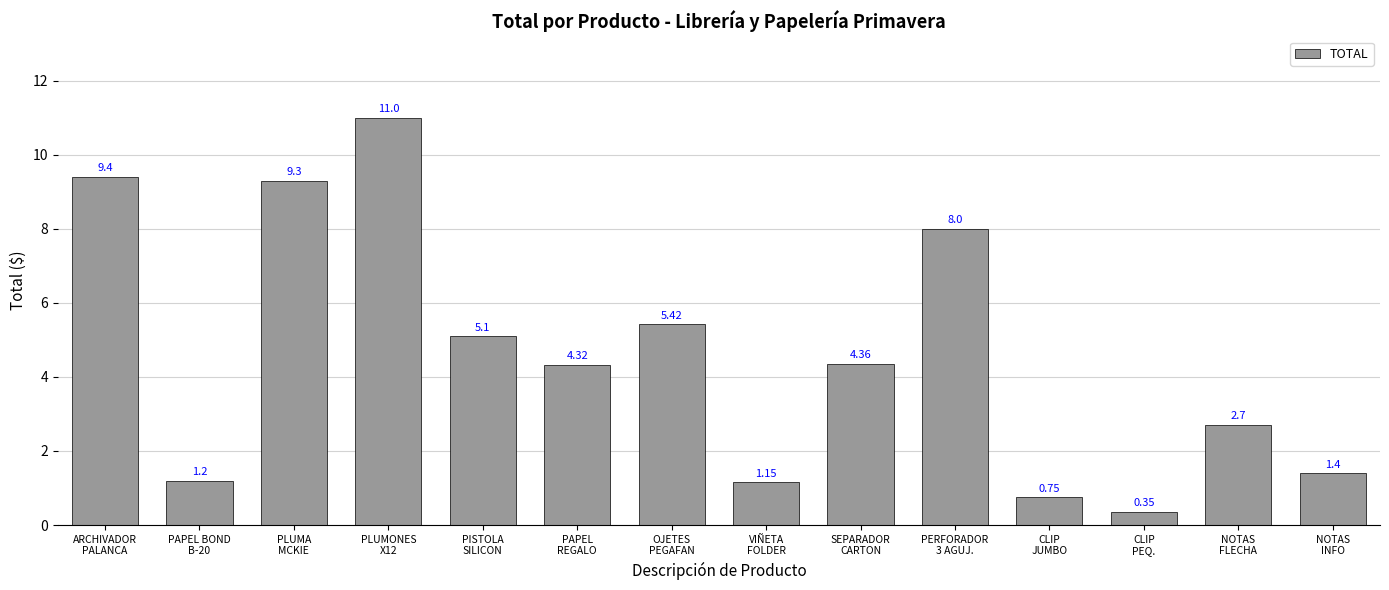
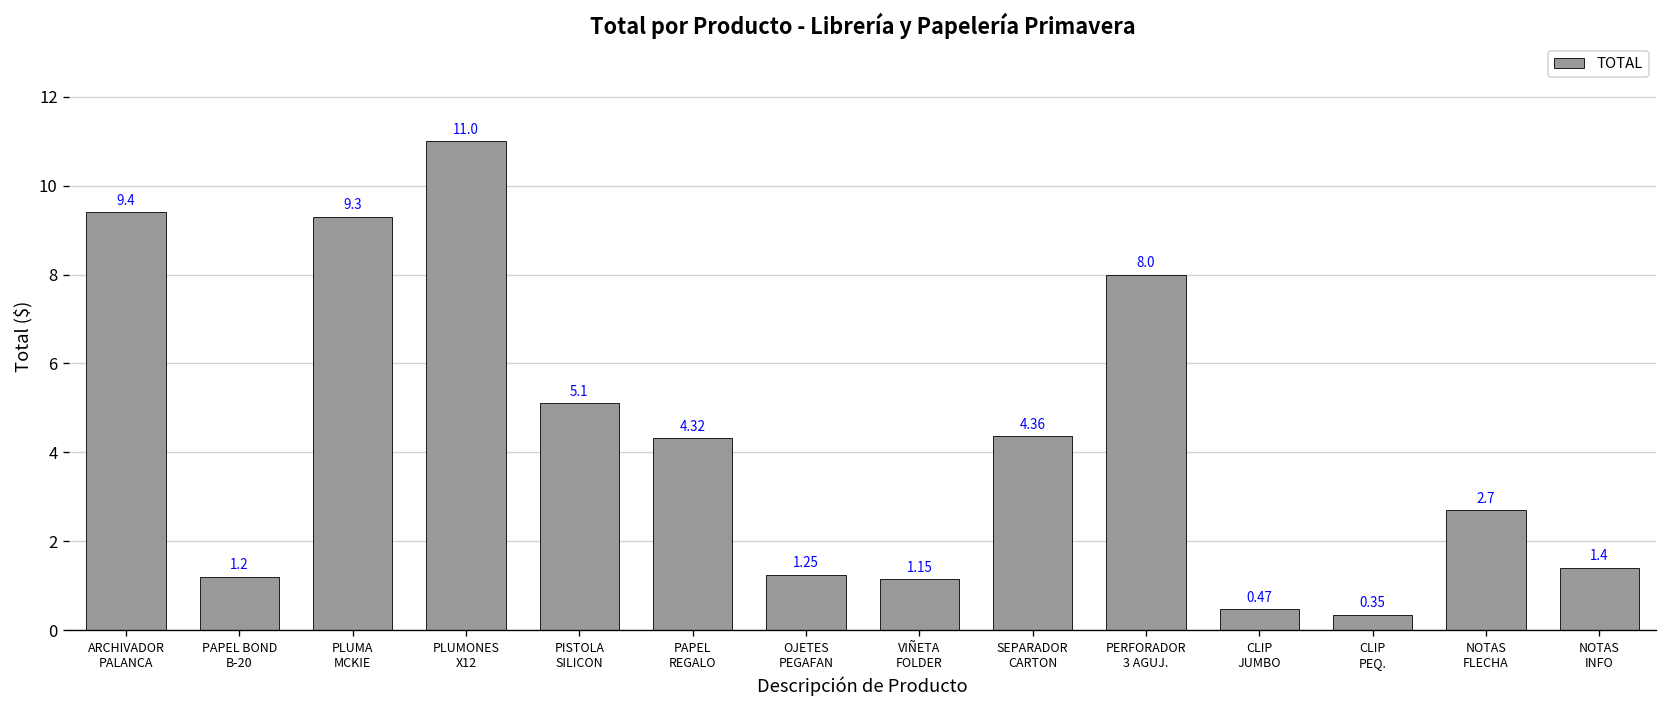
  {
    "ARCHIVADOR PALANCA": 9.4,
    "PAPEL BOND B-20": 1.2,
    "PLUMA MCKIE": 9.3,
    "PLUMONES X12": 11.0,
    "PISTOLA SILICON": 5.1,
    "PAPEL REGALO": 4.32,
-   "OJETES PEGAFAN": 5.42,
+   "OJETES PEGAFAN": 1.25,
    "VIÑETA FOLDER": 1.15,
    "SEPARADOR CARTON": 4.36,
    "PERFORADOR 3 AGUJ.": 8.0,
-   "CLIP JUMBO": 0.75,
+   "CLIP JUMBO": 0.47,
    "CLIP PEQ.": 0.35,
    "NOTAS FLECHA": 2.7,
    "NOTAS INFO": 1.4
  }
